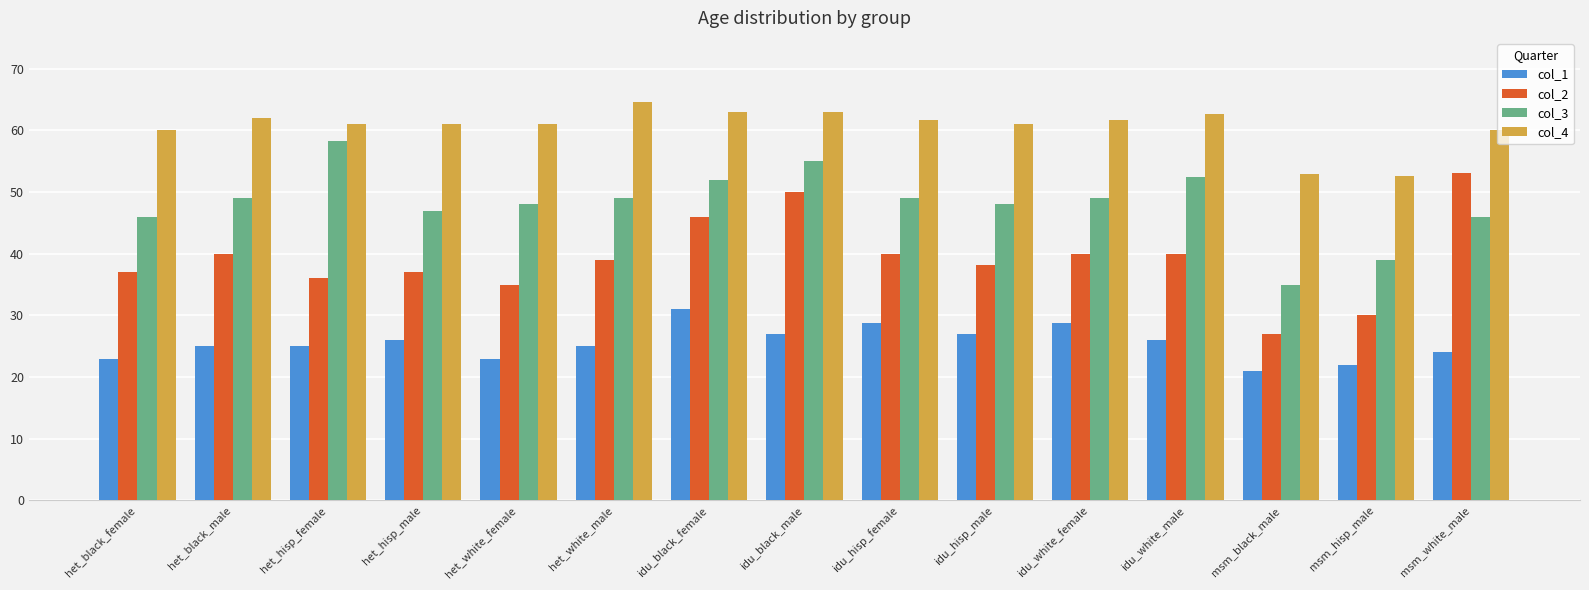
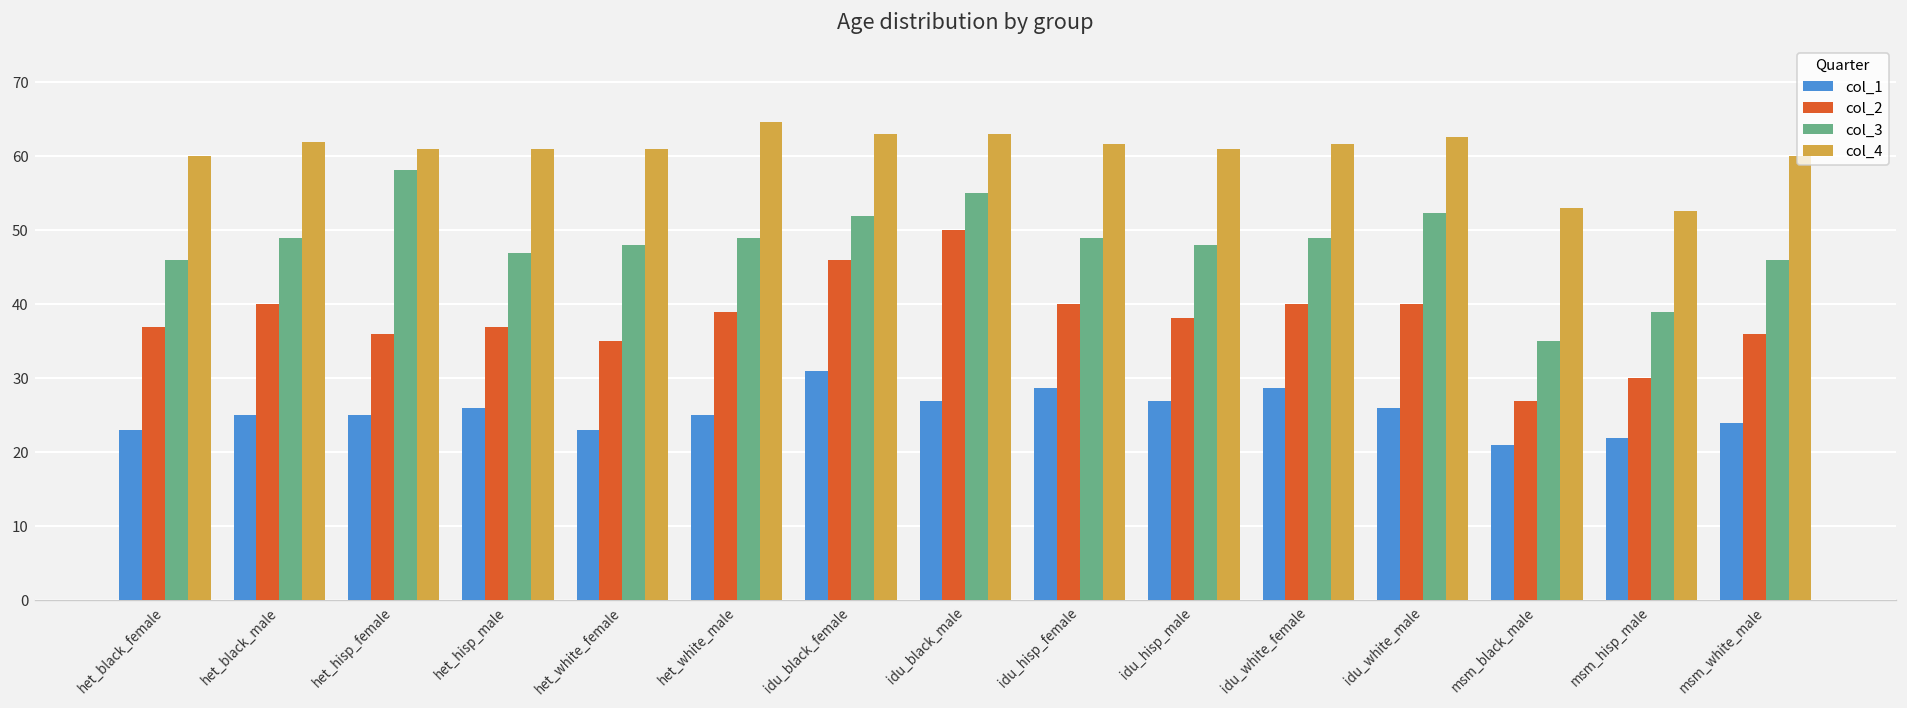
  {
    "col_1": {
      "het_black_female": 23,
      "het_black_male": 25,
      "het_hisp_female": 25,
      "het_hisp_male": 26,
      "het_white_female": 23,
      "het_white_male": 25,
      "idu_black_female": 31,
      "idu_black_male": 27,
      "idu_hisp_female": 29,
      "idu_hisp_male": 27,
      "idu_white_female": 29,
      "idu_white_male": 26,
      "msm_black_male": 21,
      "msm_hisp_male": 22,
      "msm_white_male": 24
    },
    "col_2": {
      "het_black_female": 37,
      "het_black_male": 40,
      "het_hisp_female": 36,
      "het_hisp_male": 37,
      "het_white_female": 35,
      "het_white_male": 39,
      "idu_black_female": 46,
      "idu_black_male": 50,
      "idu_hisp_female": 40,
      "idu_hisp_male": 38,
      "idu_white_female": 40,
      "idu_white_male": 40,
      "msm_black_male": 27,
      "msm_hisp_male": 30,
-     "msm_white_male": 53
+     "msm_white_male": 36
    },
    "col_3": {
      "het_black_female": 46,
      "het_black_male": 49,
      "het_hisp_female": 58,
      "het_hisp_male": 47,
      "het_white_female": 48,
      "het_white_male": 49,
      "idu_black_female": 52,
      "idu_black_male": 55,
      "idu_hisp_female": 49,
      "idu_hisp_male": 48,
      "idu_white_female": 49,
      "idu_white_male": 52,
      "msm_black_male": 35,
      "msm_hisp_male": 39,
      "msm_white_male": 46
    },
    "col_4": {
      "het_black_female": 60,
      "het_black_male": 62,
      "het_hisp_female": 61,
      "het_hisp_male": 61,
      "het_white_female": 61,
      "het_white_male": 65,
      "idu_black_female": 63,
      "idu_black_male": 63,
      "idu_hisp_female": 62,
      "idu_hisp_male": 61,
      "idu_white_female": 62,
      "idu_white_male": 63,
      "msm_black_male": 53,
      "msm_hisp_male": 53
    }
  }
